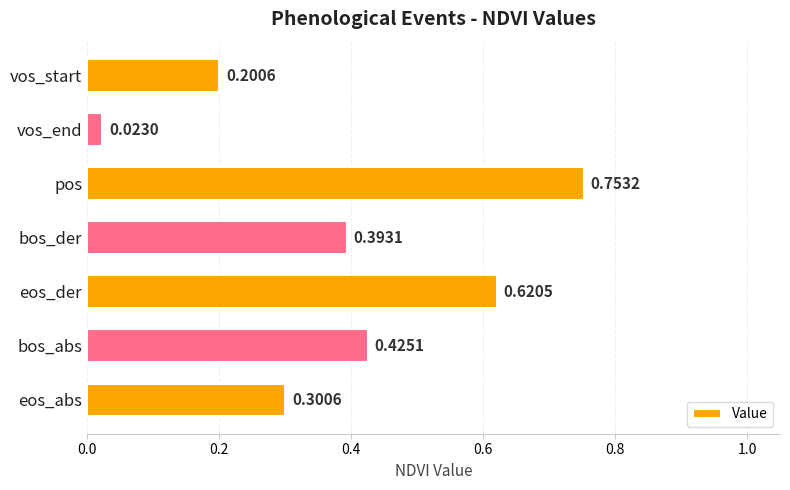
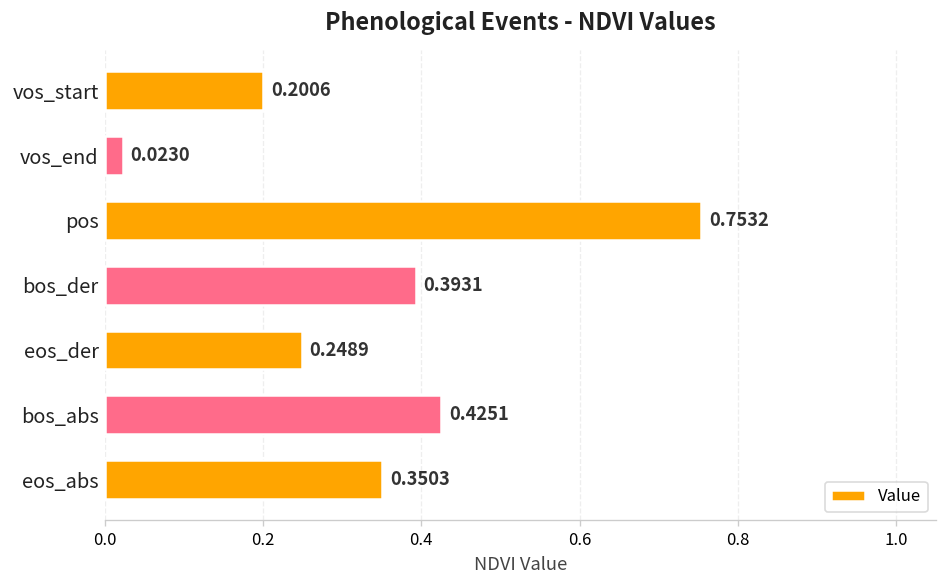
  {
    "vos_start": 0.2006,
    "vos_end": 0.0230,
    "pos": 0.7532,
    "bos_der": 0.3931,
-   "eos_der": 0.6205,
+   "eos_der": 0.2489,
    "bos_abs": 0.4251,
-   "eos_abs": 0.3006
+   "eos_abs": 0.3503
  }
